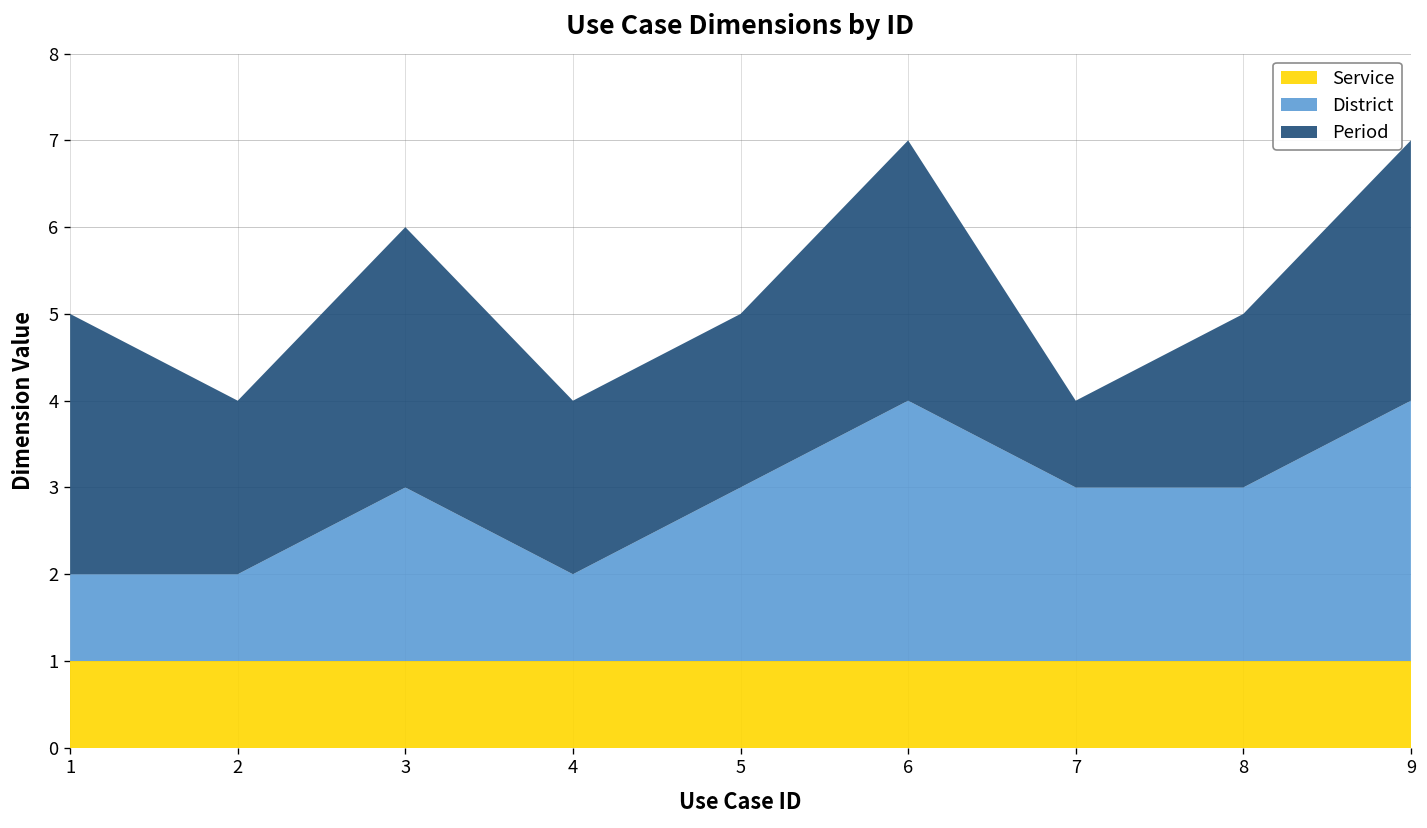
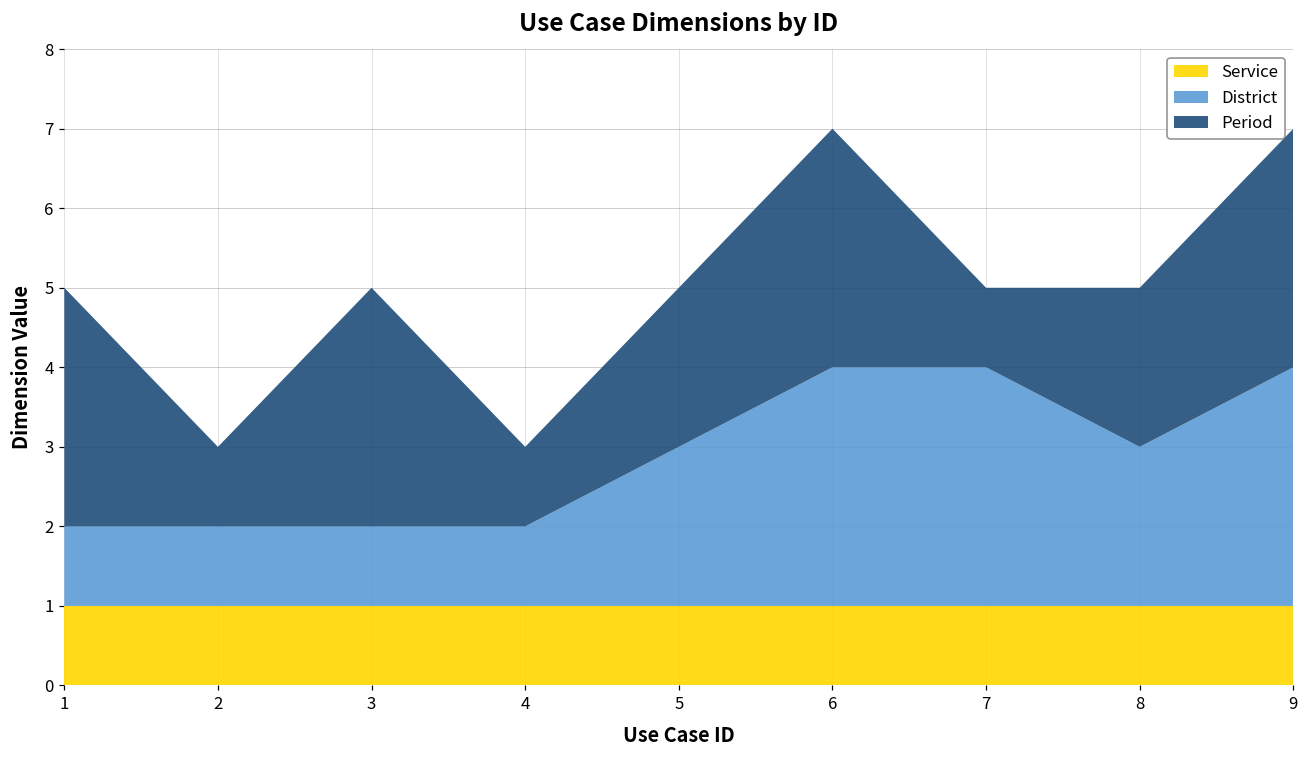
  {
    "Service": {
      "1": 1,
      "2": 1,
      "3": 1,
      "4": 1,
      "5": 1,
      "6": 1,
      "7": 1,
      "8": 1,
      "9": 1
    },
    "District": {
      "1": 1,
      "2": 1,
-     "3": 2,
+     "3": 1,
      "4": 1,
      "5": 2,
      "6": 3,
-     "7": 2,
+     "7": 3,
      "8": 2,
      "9": 3
    },
    "Period": {
      "1": 3,
-     "2": 2,
+     "2": 1,
      "3": 3,
-     "4": 2,
+     "4": 1,
      "5": 2,
      "6": 3,
      "7": 1,
      "8": 2,
      "9": 3
    }
  }
